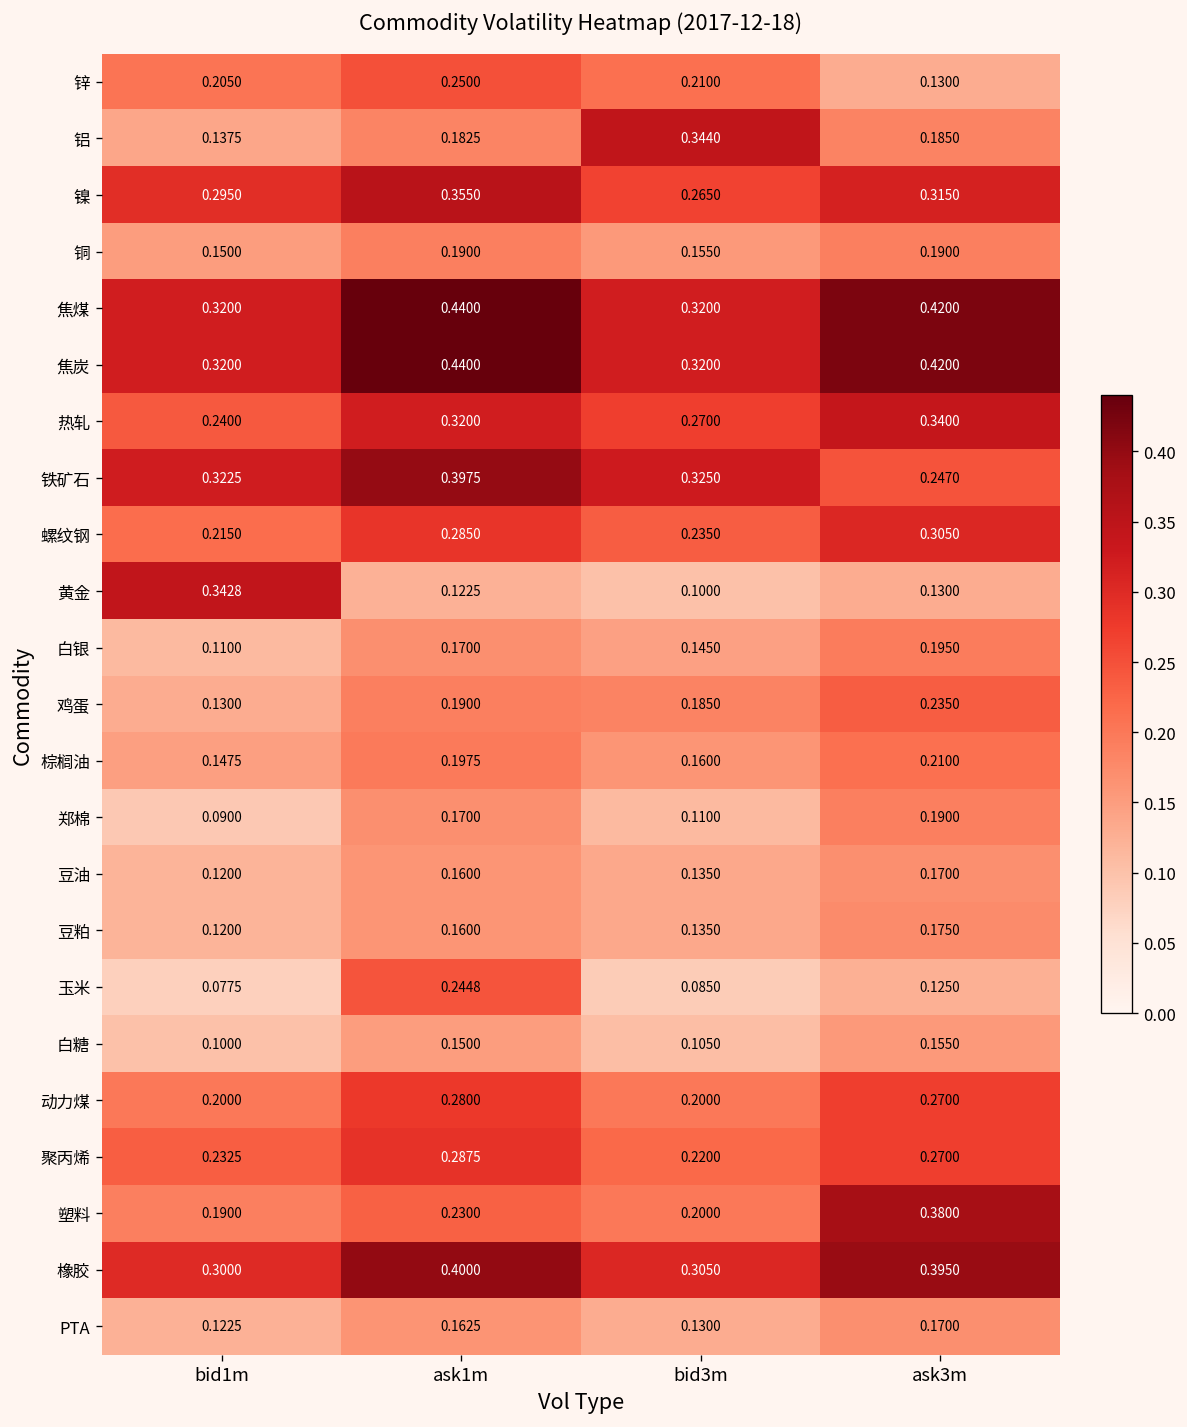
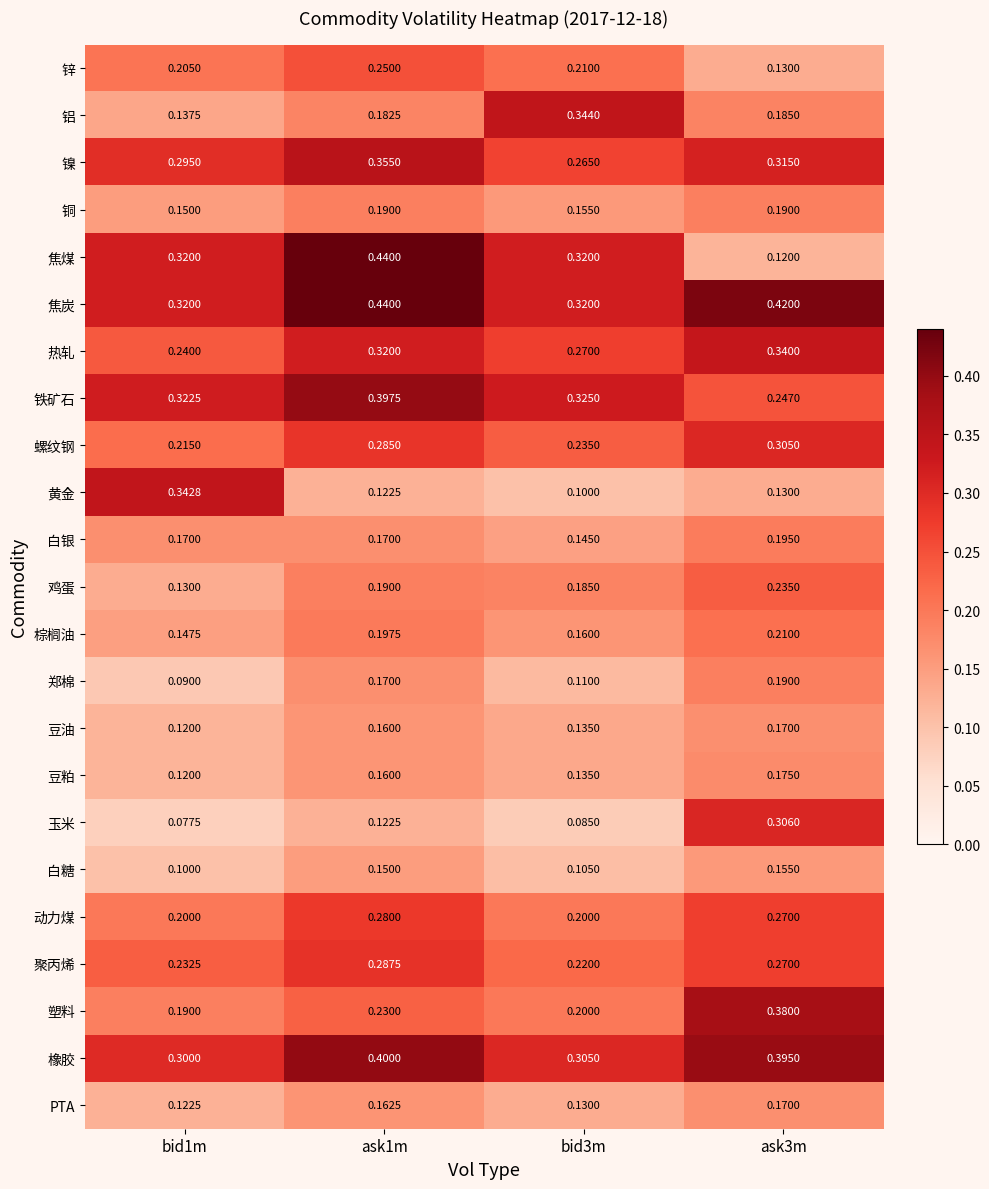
  {
    "锌": {
      "bid1m": 0.2050,
      "ask1m": 0.2500,
      "bid3m": 0.2100,
      "ask3m": 0.1300
    },
    "铝": {
      "bid1m": 0.1375,
      "ask1m": 0.1825,
      "bid3m": 0.3440,
      "ask3m": 0.1850
    },
    "镍": {
      "bid1m": 0.2950,
      "ask1m": 0.3550,
      "bid3m": 0.2650,
      "ask3m": 0.3150
    },
    "铜": {
      "bid1m": 0.1500,
      "ask1m": 0.1900,
      "bid3m": 0.1550,
      "ask3m": 0.1900
    },
    "焦煤": {
      "bid1m": 0.3200,
      "ask1m": 0.4400,
      "bid3m": 0.3200,
-     "ask3m": 0.4200
+     "ask3m": 0.1200
    },
    "焦炭": {
      "bid1m": 0.3200,
      "ask1m": 0.4400,
      "bid3m": 0.3200,
      "ask3m": 0.4200
    },
    "热轧": {
      "bid1m": 0.2400,
      "ask1m": 0.3200,
      "bid3m": 0.2700,
      "ask3m": 0.3400
    },
    "铁矿石": {
      "bid1m": 0.3225,
      "ask1m": 0.3975,
      "bid3m": 0.3250,
      "ask3m": 0.2470
    },
    "螺纹钢": {
      "bid1m": 0.2150,
      "ask1m": 0.2850,
      "bid3m": 0.2350,
      "ask3m": 0.3050
    },
    "黄金": {
      "bid1m": 0.3428,
      "ask1m": 0.1225,
      "bid3m": 0.1000,
      "ask3m": 0.1300
    },
    "白银": {
-     "bid1m": 0.1100,
+     "bid1m": 0.1700,
      "ask1m": 0.1700,
      "bid3m": 0.1450,
      "ask3m": 0.1950
    },
    "鸡蛋": {
      "bid1m": 0.1300,
      "ask1m": 0.1900,
      "bid3m": 0.1850,
      "ask3m": 0.2350
    },
    "棕榈油": {
      "bid1m": 0.1475,
      "ask1m": 0.1975,
      "bid3m": 0.1600,
      "ask3m": 0.2100
    },
    "郑棉": {
      "bid1m": 0.0900,
      "ask1m": 0.1700,
      "bid3m": 0.1100,
      "ask3m": 0.1900
    },
    "豆油": {
      "bid1m": 0.1200,
      "ask1m": 0.1600,
      "bid3m": 0.1350,
      "ask3m": 0.1700
    },
    "豆粕": {
      "bid1m": 0.1200,
      "ask1m": 0.1600,
      "bid3m": 0.1350,
      "ask3m": 0.1750
    },
    "玉米": {
      "bid1m": 0.0775,
-     "ask1m": 0.2448,
+     "ask1m": 0.1225,
      "bid3m": 0.0850,
-     "ask3m": 0.1250
+     "ask3m": 0.3060
    },
    "白糖": {
      "bid1m": 0.1000,
      "ask1m": 0.1500,
      "bid3m": 0.1050,
      "ask3m": 0.1550
    },
    "动力煤": {
      "bid1m": 0.2000,
      "ask1m": 0.2800,
      "bid3m": 0.2000,
      "ask3m": 0.2700
    },
    "聚丙烯": {
      "bid1m": 0.2325,
      "ask1m": 0.2875,
      "bid3m": 0.2200,
      "ask3m": 0.2700
    },
    "塑料": {
      "bid1m": 0.1900,
      "ask1m": 0.2300,
      "bid3m": 0.2000,
      "ask3m": 0.3800
    },
    "橡胶": {
      "bid1m": 0.3000,
      "ask1m": 0.4000,
      "bid3m": 0.3050,
      "ask3m": 0.3950
    },
    "PTA": {
      "bid1m": 0.1225,
      "ask1m": 0.1625,
      "bid3m": 0.1300,
      "ask3m": 0.1700
    }
  }
